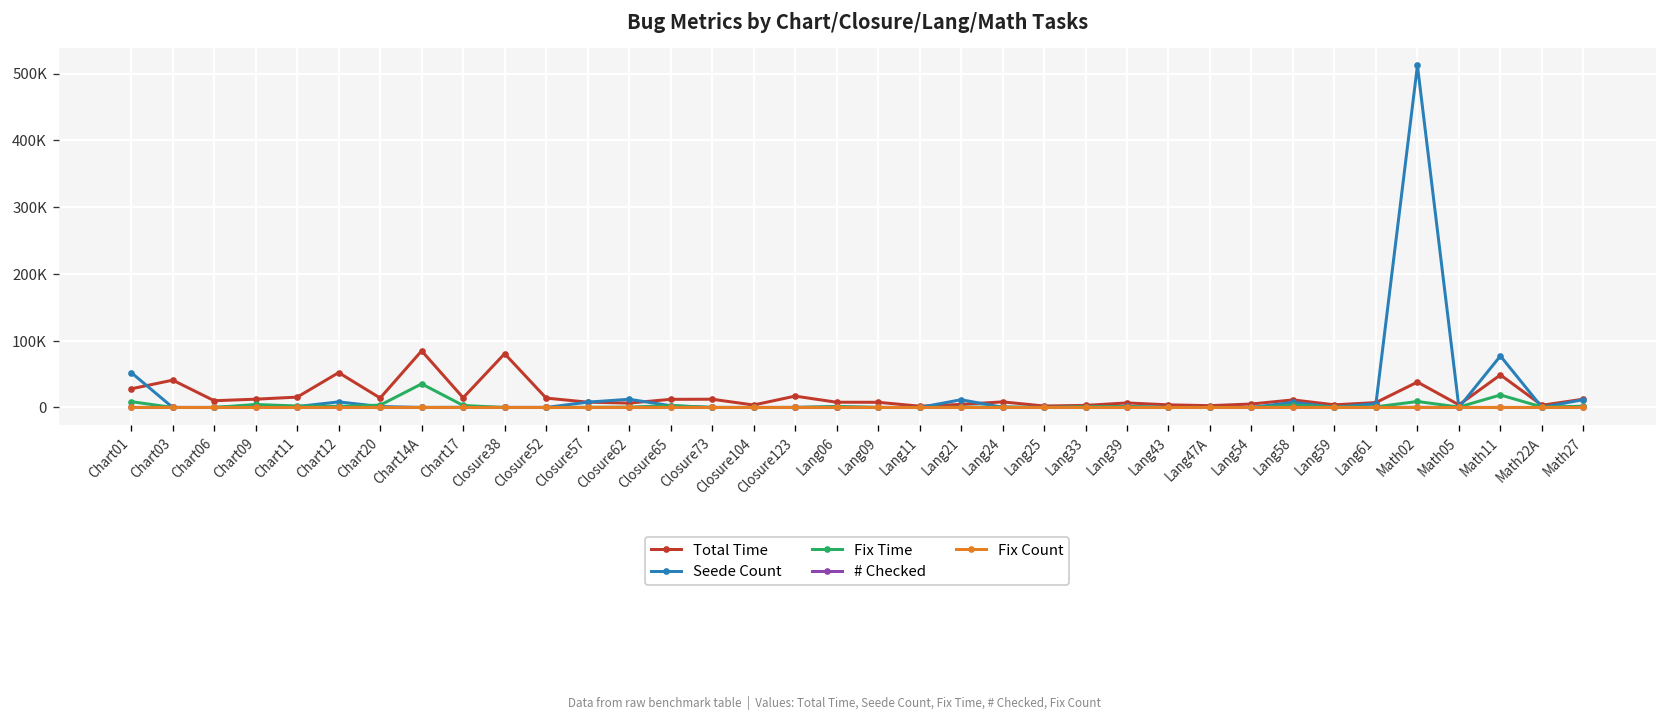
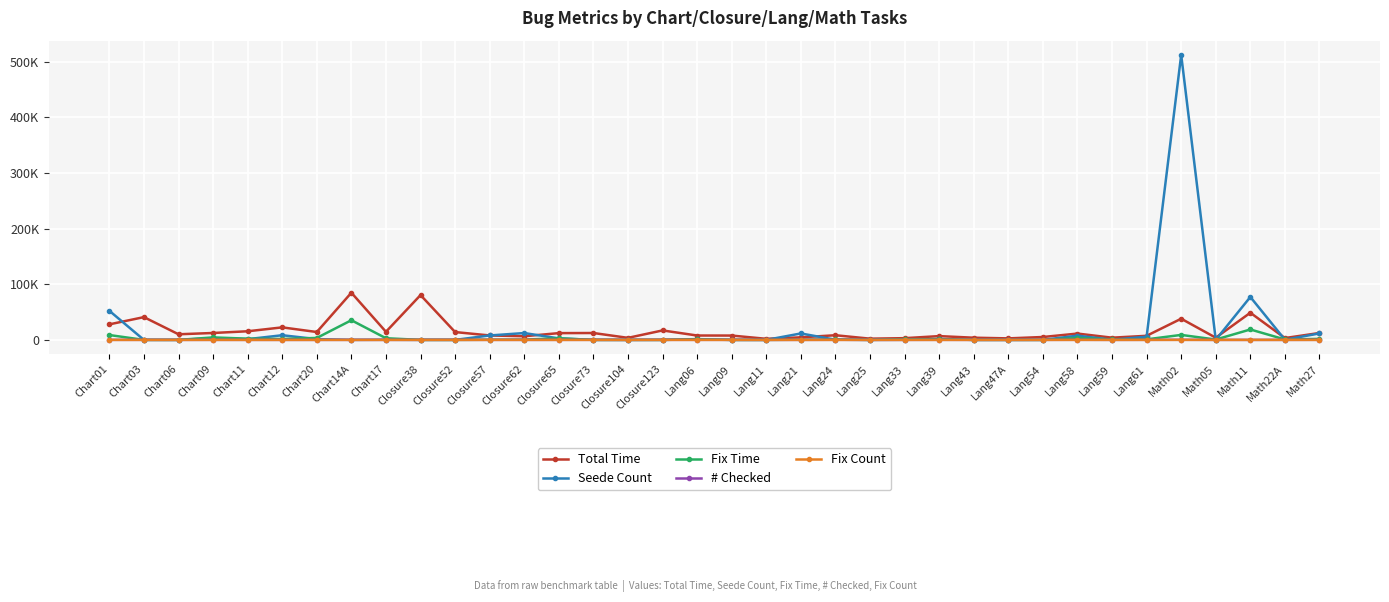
  {
    "Total Time": {
      "Chart01": 30000,
      "Chart03": 40000,
      "Chart06": 10000,
      "Chart09": 10000,
      "Chart11": 20000,
-     "Chart12": 50000,
+     "Chart12": 20000,
      "Chart20": 10000,
      "Chart14A": 80000,
      "Chart17": 10000,
      "Closure38": 80000,
      "Closure52": 10000,
      "Closure62": 10000,
      "Closure65": 10000,
      "Closure73": 10000,
      "Closure123": 20000,
      "Lang06": 10000,
      "Lang09": 10000,
      "Lang24": 10000,
      "Lang39": 10000,
      "Lang54": 10000,
      "Math02": 40000,
      "Math11": 50000
    },
    "Seede Count": {
      "Chart01": 50000,
      "Chart12": 10000,
      "Closure62": 10000,
      "Lang21": 10000,
      "Math02": 510000,
      "Math11": 80000
    },
    "Fix Time": {
      "Chart01": 10000,
      "Chart14A": 40000,
      "Math02": 10000,
      "Math11": 20000
    },
    "Fix Count": {
      "Chart01": 0,
      "Math02": 0,
      "Math11": 0
    }
  }
